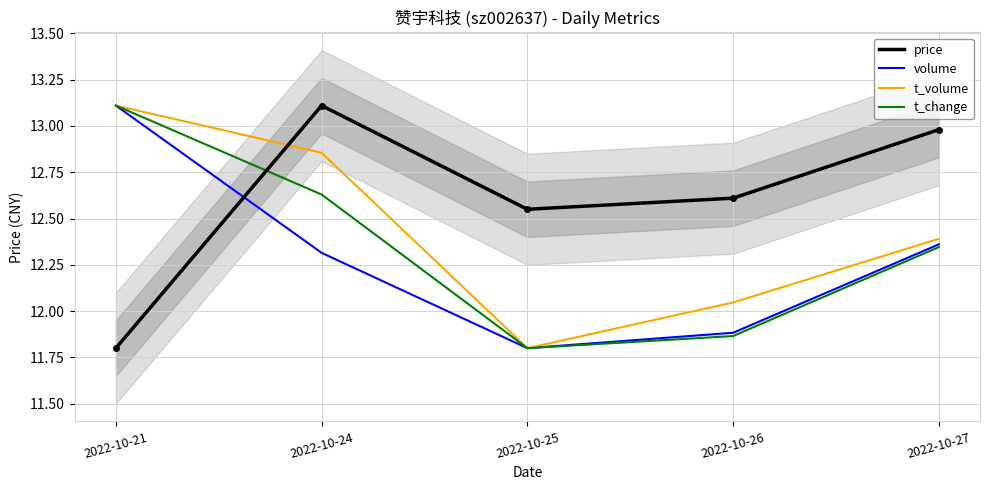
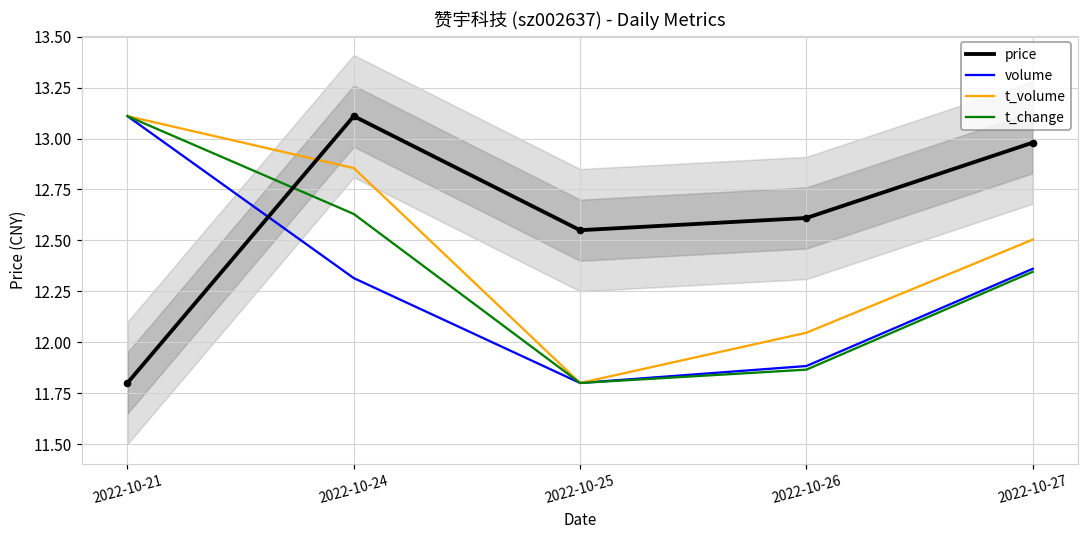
  {
    "volume": {
      "2022-10-24": 12.31,
      "2022-10-26": 11.88,
      "2022-10-27": 12.36
    },
    "t_volume": {
      "2022-10-24": 12.86,
      "2022-10-26": 12.05,
-     "2022-10-27": 12.39
+     "2022-10-27": 12.50
    },
    "t_change": {
      "2022-10-24": 12.63,
      "2022-10-26": 11.87,
      "2022-10-27": 12.35
    }
  }
